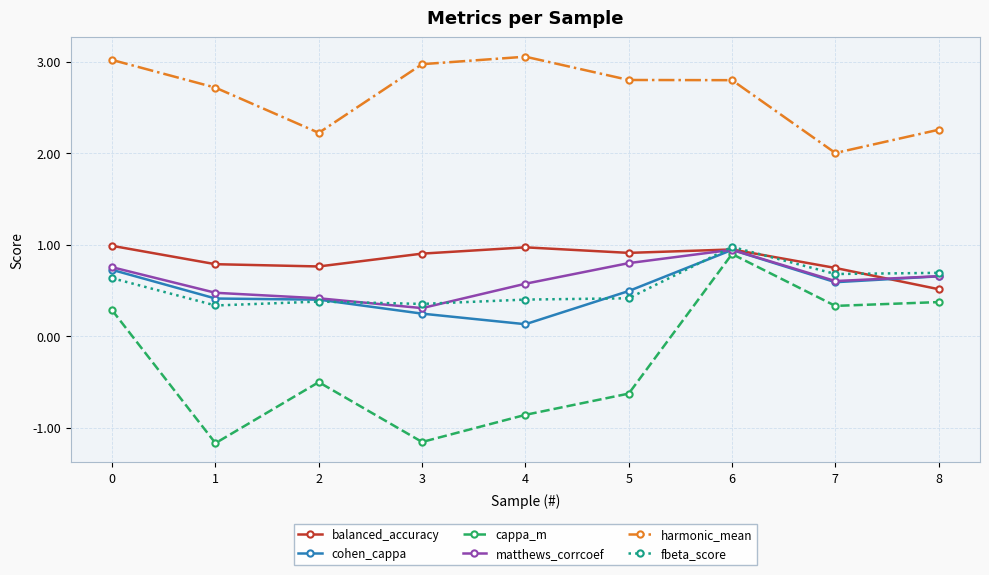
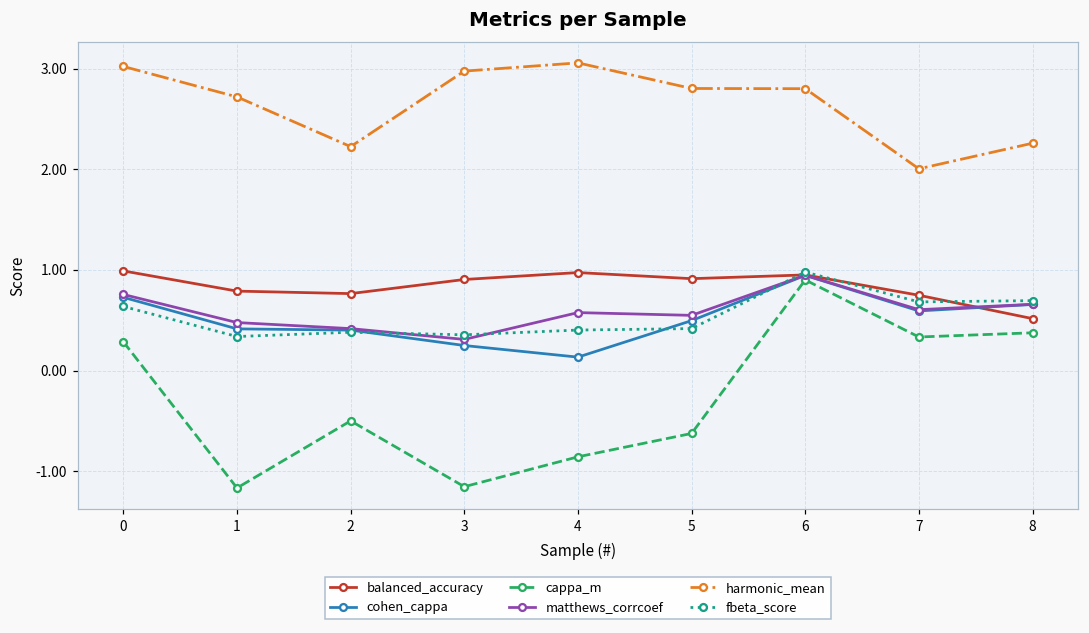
  {
    "balanced_accuracy": {
      "0": 1.0,
      "1": 0.8,
      "2": 0.8,
      "3": 0.9,
      "4": 1.0,
      "5": 0.9,
      "7": 0.7,
      "8": 0.5
    },
    "cohen_cappa": {
      "0": 0.7,
      "1": 0.4,
      "3": 0.2,
      "4": 0.1,
      "5": 0.5
    },
    "matthews_corrcoef": {
      "0": 0.8,
      "1": 0.5,
      "3": 0.3,
      "4": 0.6,
-     "5": 0.8
+     "5": 0.5
    },
    "harmonic_mean": {
      "0": 3.0,
      "1": 2.7,
      "2": 2.2,
      "3": 3.0,
      "4": 3.1,
      "5": 2.8,
      "6": 2.8,
      "7": 2.0,
      "8": 2.3
    }
  }
